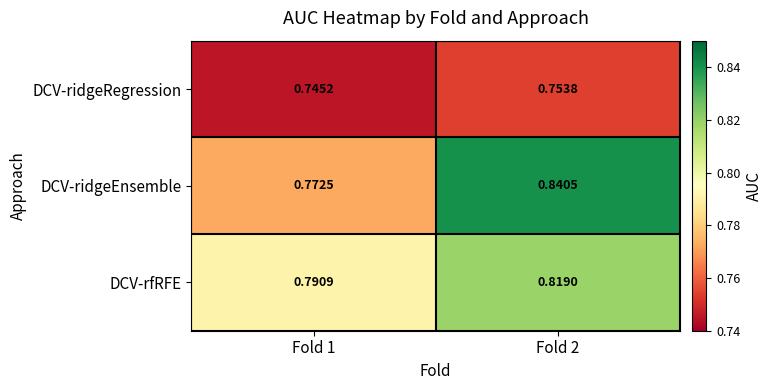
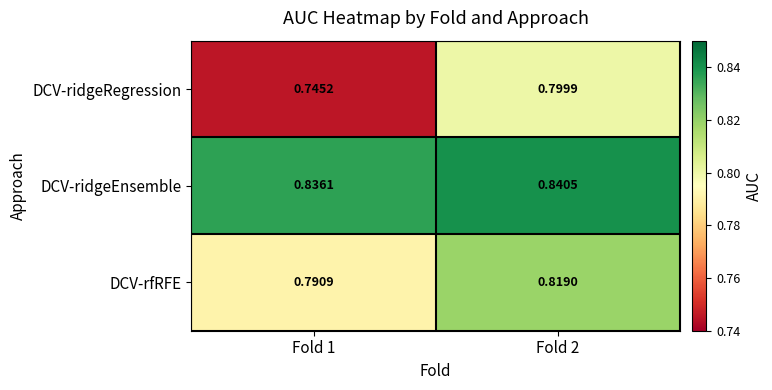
  {
    "DCV-ridgeRegression": {
      "Fold 1": 0.7452,
-     "Fold 2": 0.7538
+     "Fold 2": 0.7999
    },
    "DCV-ridgeEnsemble": {
-     "Fold 1": 0.7725,
+     "Fold 1": 0.8361,
      "Fold 2": 0.8405
    },
    "DCV-rfRFE": {
      "Fold 1": 0.7909,
      "Fold 2": 0.8190
    }
  }
